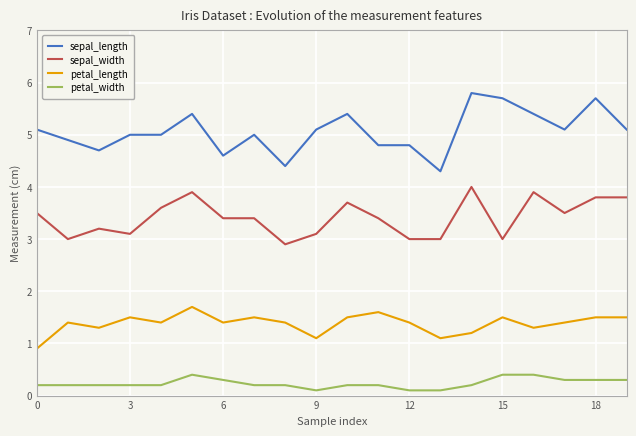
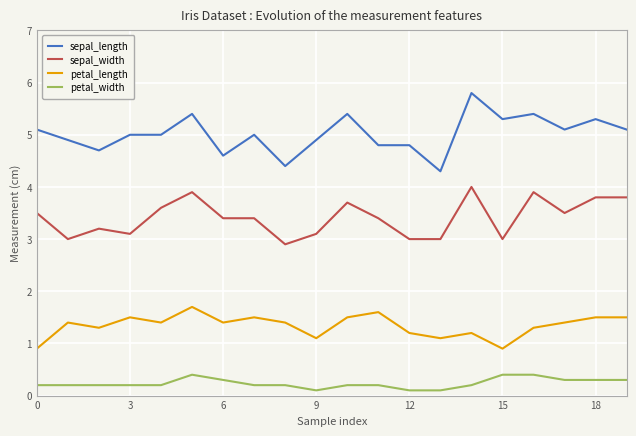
  {
    "sepal_length": {
      "0": 5.1,
      "3": 5.0,
      "6": 4.6,
-     "9": 5.1,
+     "9": 4.9,
      "12": 4.8,
-     "15": 5.7,
-     "18": 5.7
+     "15": 5.3,
+     "18": 5.3
    },
    "sepal_width": {
      "0": 3.5,
      "3": 3.1,
      "6": 3.4,
      "9": 3.1,
      "12": 3.0,
      "15": 3.0,
      "18": 3.8
    },
    "petal_length": {
      "0": 0.9,
      "3": 1.5,
      "6": 1.4,
      "9": 1.1,
-     "12": 1.4,
-     "15": 1.5,
+     "12": 1.2,
+     "15": 0.9,
      "18": 1.5
    },
    "petal_width": {
      "0": 0.2,
      "3": 0.2,
      "6": 0.3,
      "9": 0.1,
      "12": 0.1,
      "15": 0.4,
      "18": 0.3
    }
  }
